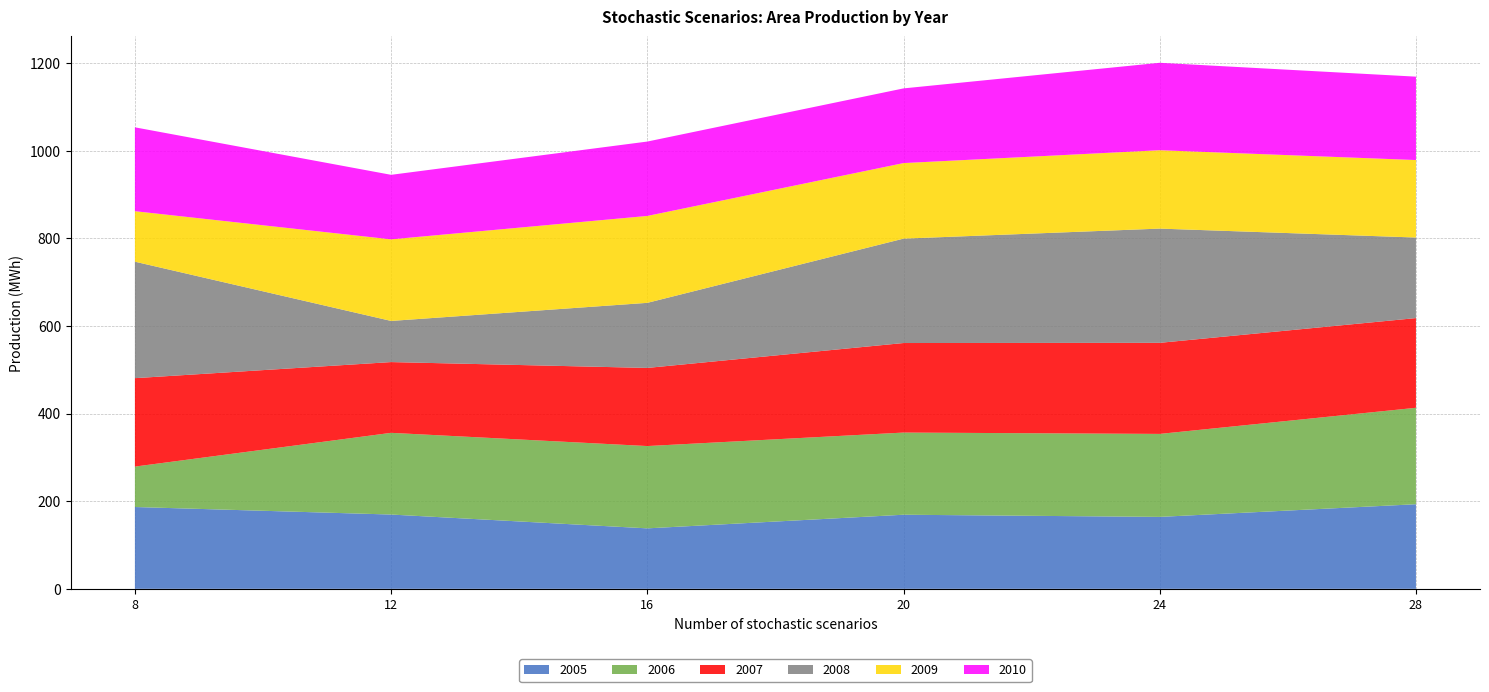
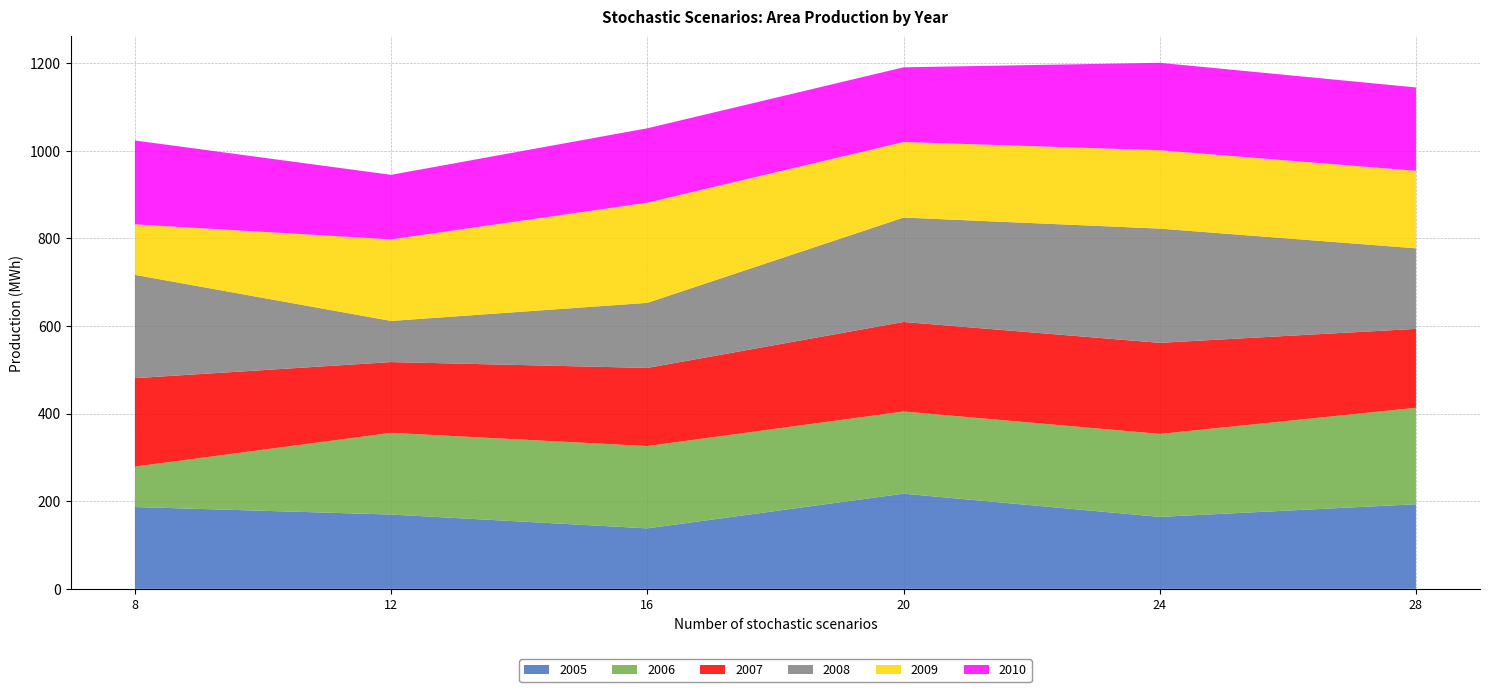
  {
    "2005": {
      "8": 190,
      "12": 170,
      "16": 140,
-     "20": 170,
+     "20": 220,
      "24": 160,
      "28": 190
    },
    "2006": {
      "8": 90,
      "12": 190,
      "16": 190,
      "20": 190,
      "24": 190,
      "28": 220
    },
    "2007": {
      "8": 200,
      "12": 160,
      "16": 180,
      "20": 200,
      "24": 210,
-     "28": 200
+     "28": 180
    },
    "2008": {
-     "8": 270,
+     "8": 240,
      "12": 90,
      "16": 150,
      "20": 240,
      "24": 260,
      "28": 180
    },
    "2009": {
      "8": 120,
      "12": 190,
-     "16": 200,
+     "16": 230,
      "20": 170,
      "24": 180,
      "28": 180
    },
    "2010": {
      "8": 190,
      "12": 150,
      "16": 170,
      "20": 170,
      "24": 200,
      "28": 190
    }
  }
